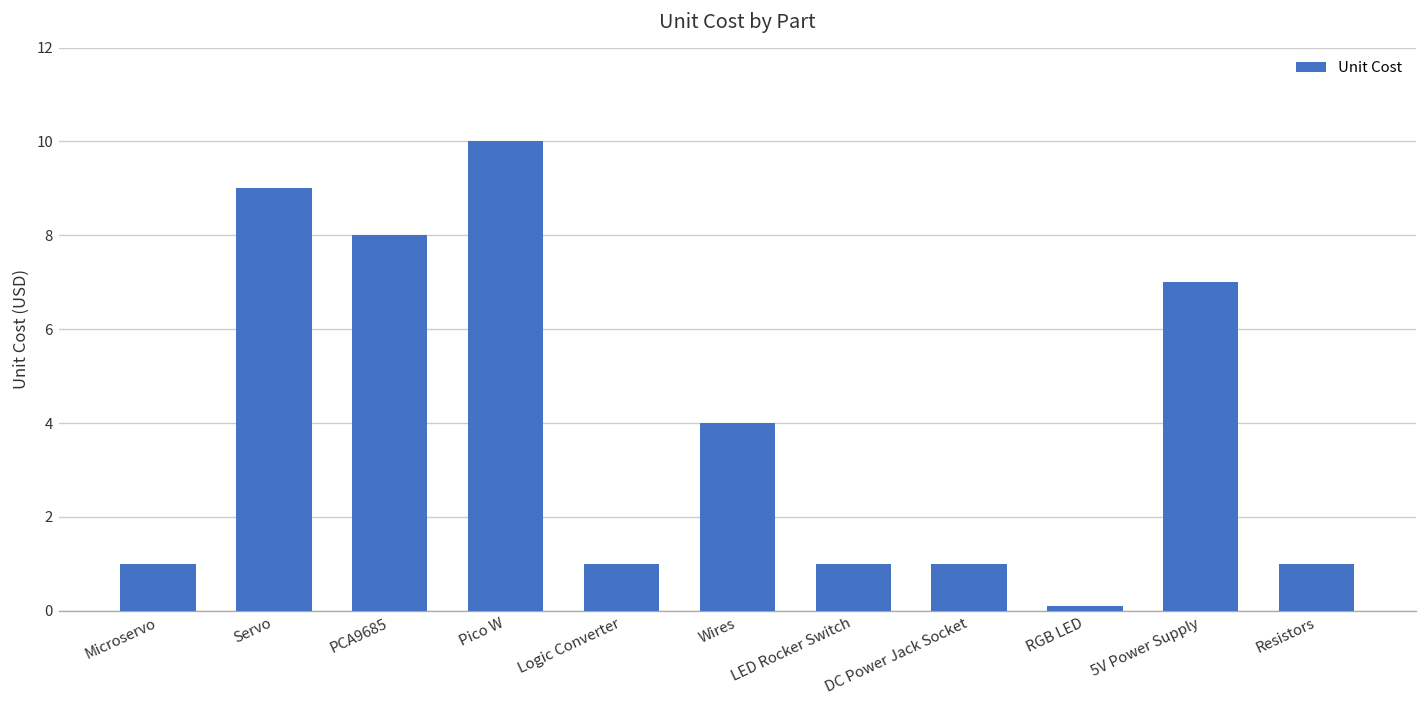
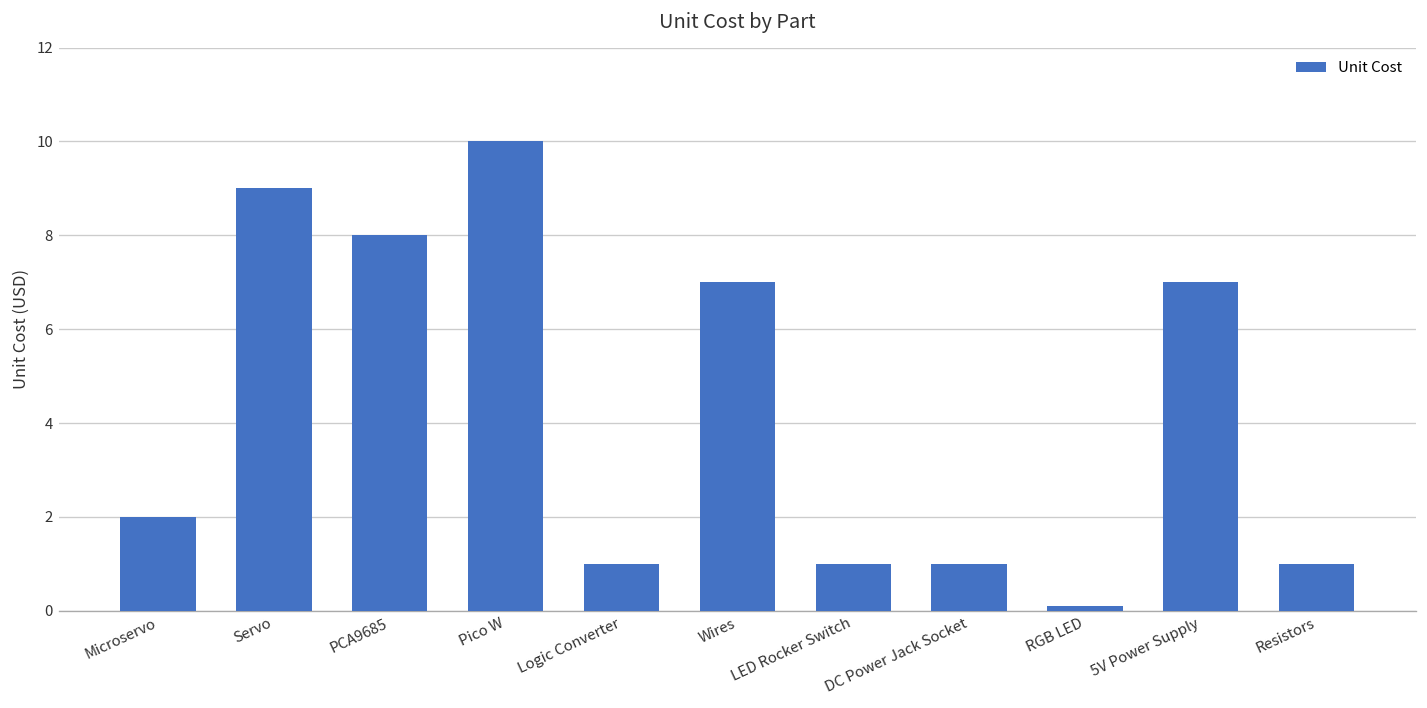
  {
-   "Microservo": 1,
+   "Microservo": 2,
    "Servo": 9,
    "PCA9685": 8,
    "Pico W": 10,
    "Logic Converter": 1,
-   "Wires": 4,
+   "Wires": 7,
    "LED Rocker Switch": 1,
    "DC Power Jack Socket": 1,
    "RGB LED": 0.1,
    "5V Power Supply": 7,
    "Resistors": 1
  }
